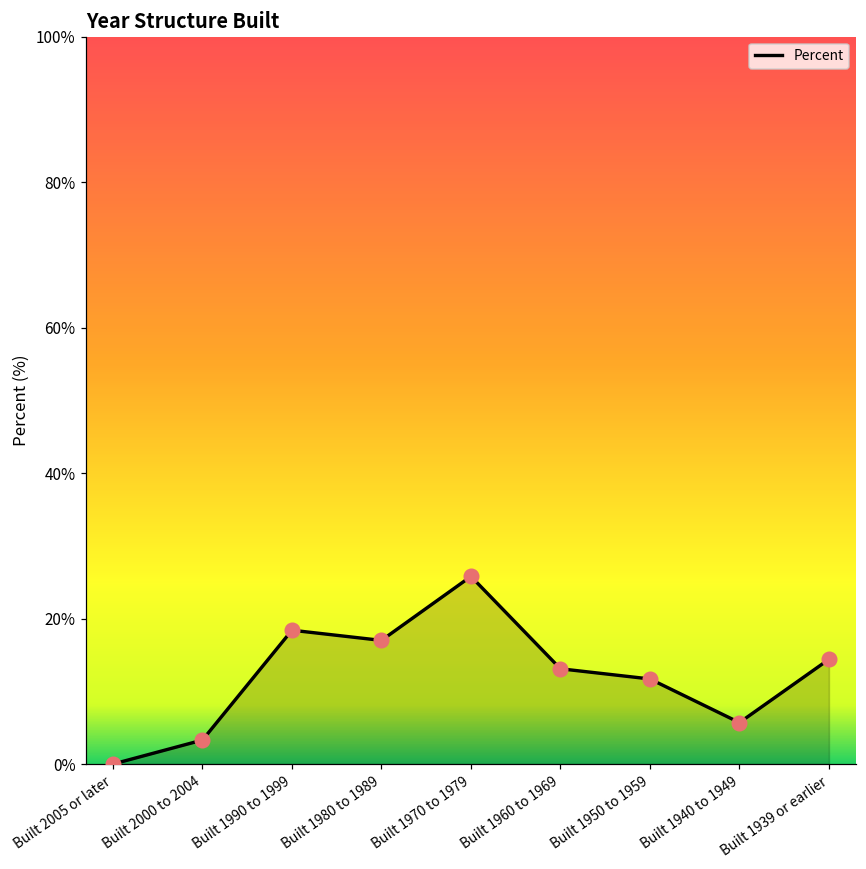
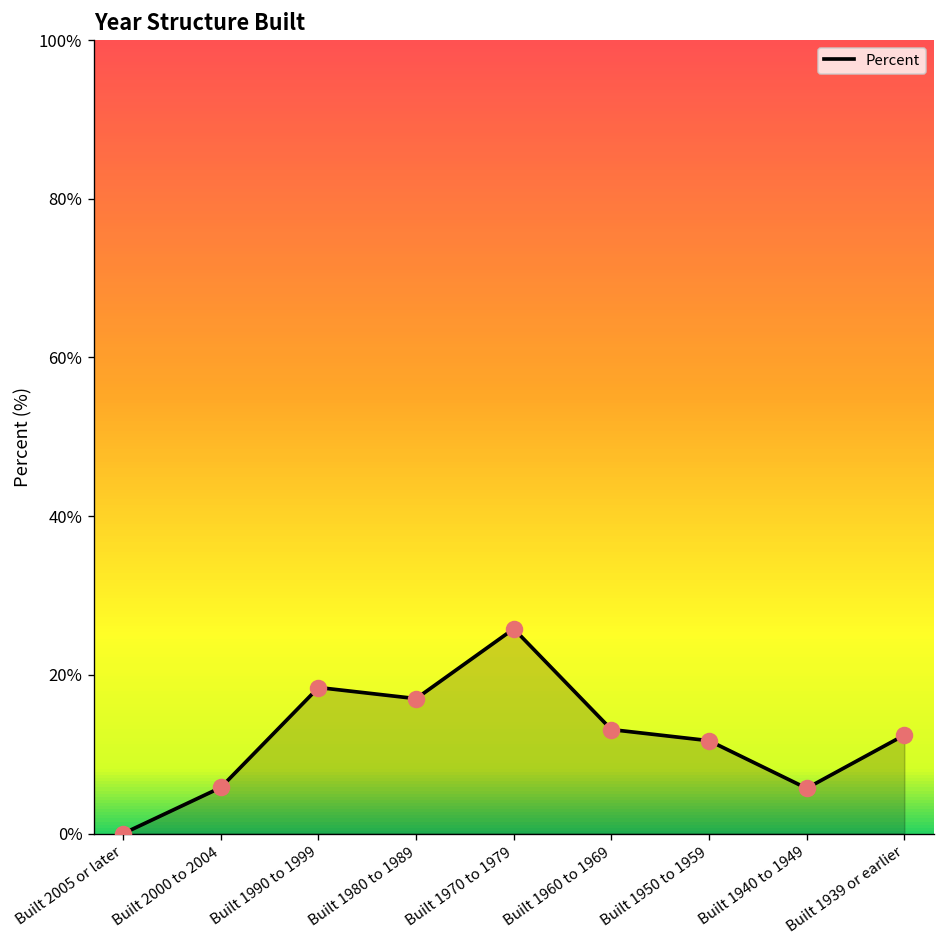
  {
    "Built 2005 or later": "0%",
-   "Built 2000 to 2004": "3%",
+   "Built 2000 to 2004": "6%",
    "Built 1990 to 1999": "18%",
    "Built 1980 to 1989": "17%",
    "Built 1970 to 1979": "26%",
    "Built 1960 to 1969": "13%",
    "Built 1950 to 1959": "12%",
    "Built 1940 to 1949": "6%",
-   "Built 1939 or earlier": "14%"
+   "Built 1939 or earlier": "12%"
  }
